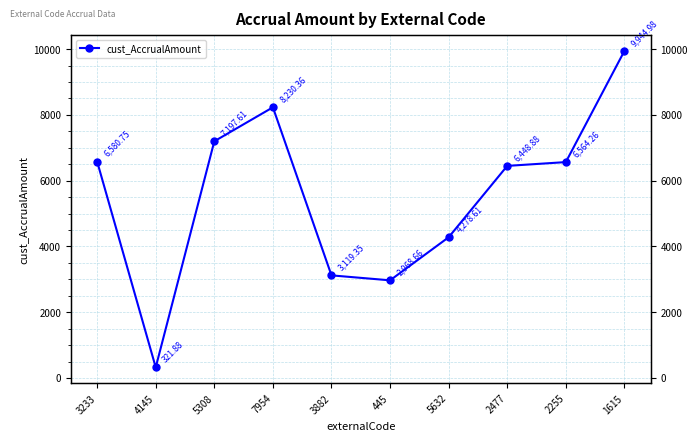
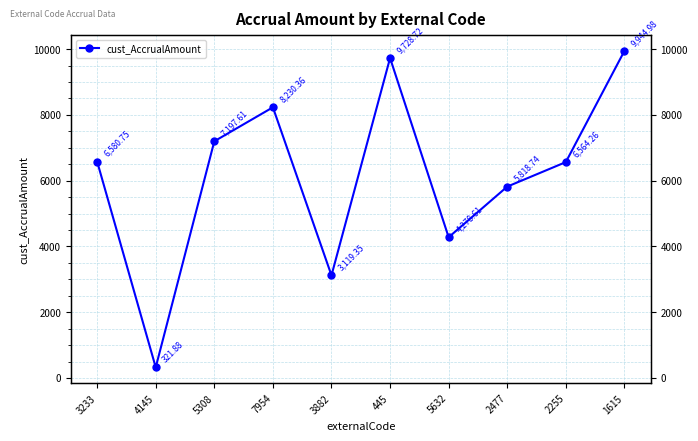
  {
    "3233": "6,580.75",
    "4145": "321.88",
    "5308": "7,197.61",
    "7954": "8,230.36",
    "3882": "3,119.35",
-   "445": "2,968.66",
+   "445": "9,728.72",
    "5632": "4,278.61",
-   "2477": "6,448.88",
+   "2477": "5,818.74",
    "2255": "6,564.26",
    "1615": "9,944.98"
  }
